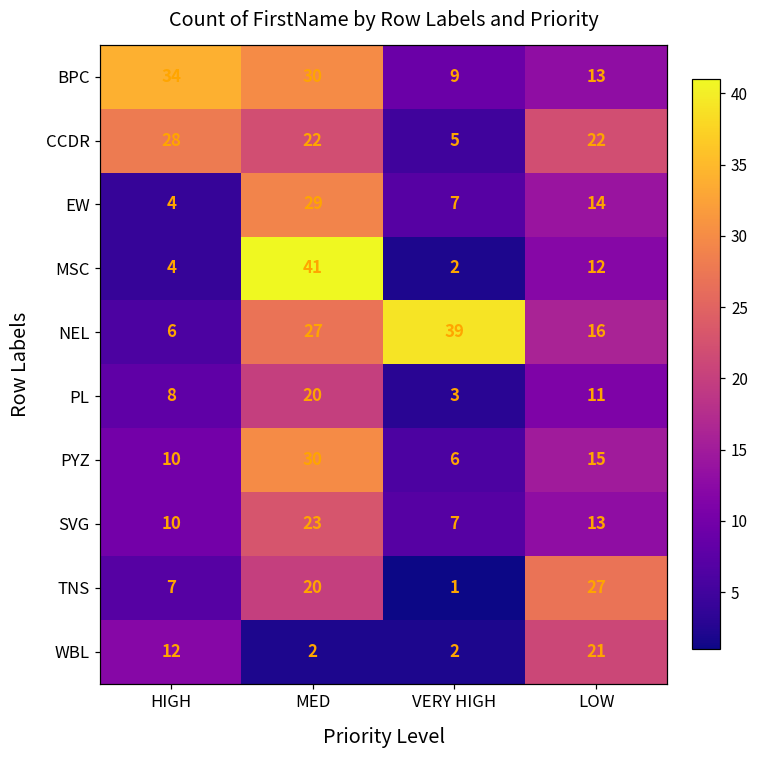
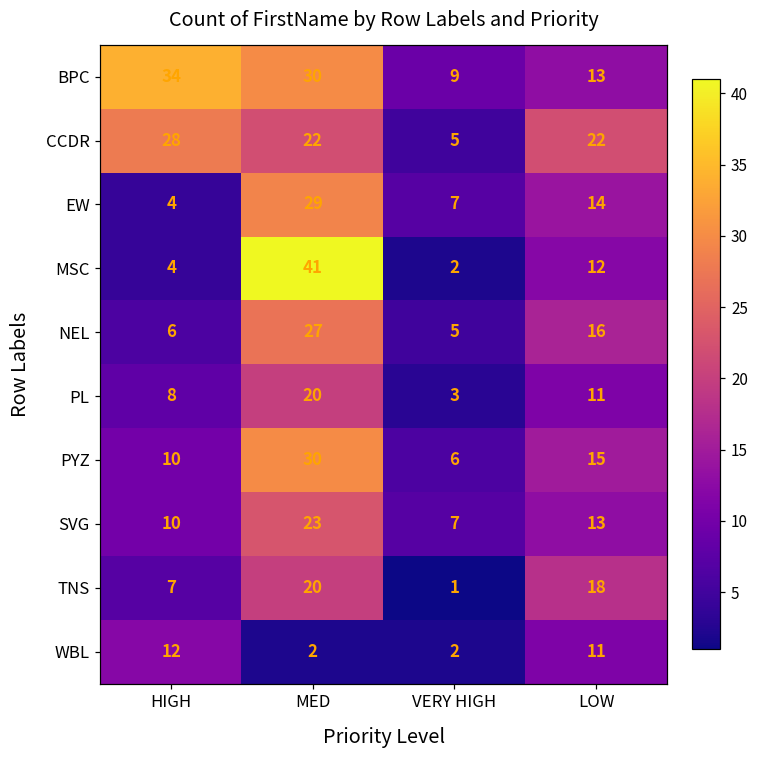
  {
    "BPC": {
      "HIGH": 34,
      "MED": 30,
      "VERY HIGH": 9,
      "LOW": 13
    },
    "CCDR": {
      "HIGH": 28,
      "MED": 22,
      "VERY HIGH": 5,
      "LOW": 22
    },
    "EW": {
      "HIGH": 4,
      "MED": 29,
      "VERY HIGH": 7,
      "LOW": 14
    },
    "MSC": {
      "HIGH": 4,
      "MED": 41,
      "VERY HIGH": 2,
      "LOW": 12
    },
    "NEL": {
      "HIGH": 6,
      "MED": 27,
-     "VERY HIGH": 39,
+     "VERY HIGH": 5,
      "LOW": 16
    },
    "PL": {
      "HIGH": 8,
      "MED": 20,
      "VERY HIGH": 3,
      "LOW": 11
    },
    "PYZ": {
      "HIGH": 10,
      "MED": 30,
      "VERY HIGH": 6,
      "LOW": 15
    },
    "SVG": {
      "HIGH": 10,
      "MED": 23,
      "VERY HIGH": 7,
      "LOW": 13
    },
    "TNS": {
      "HIGH": 7,
      "MED": 20,
      "VERY HIGH": 1,
-     "LOW": 27
+     "LOW": 18
    },
    "WBL": {
      "HIGH": 12,
      "MED": 2,
      "VERY HIGH": 2,
-     "LOW": 21
+     "LOW": 11
    }
  }
